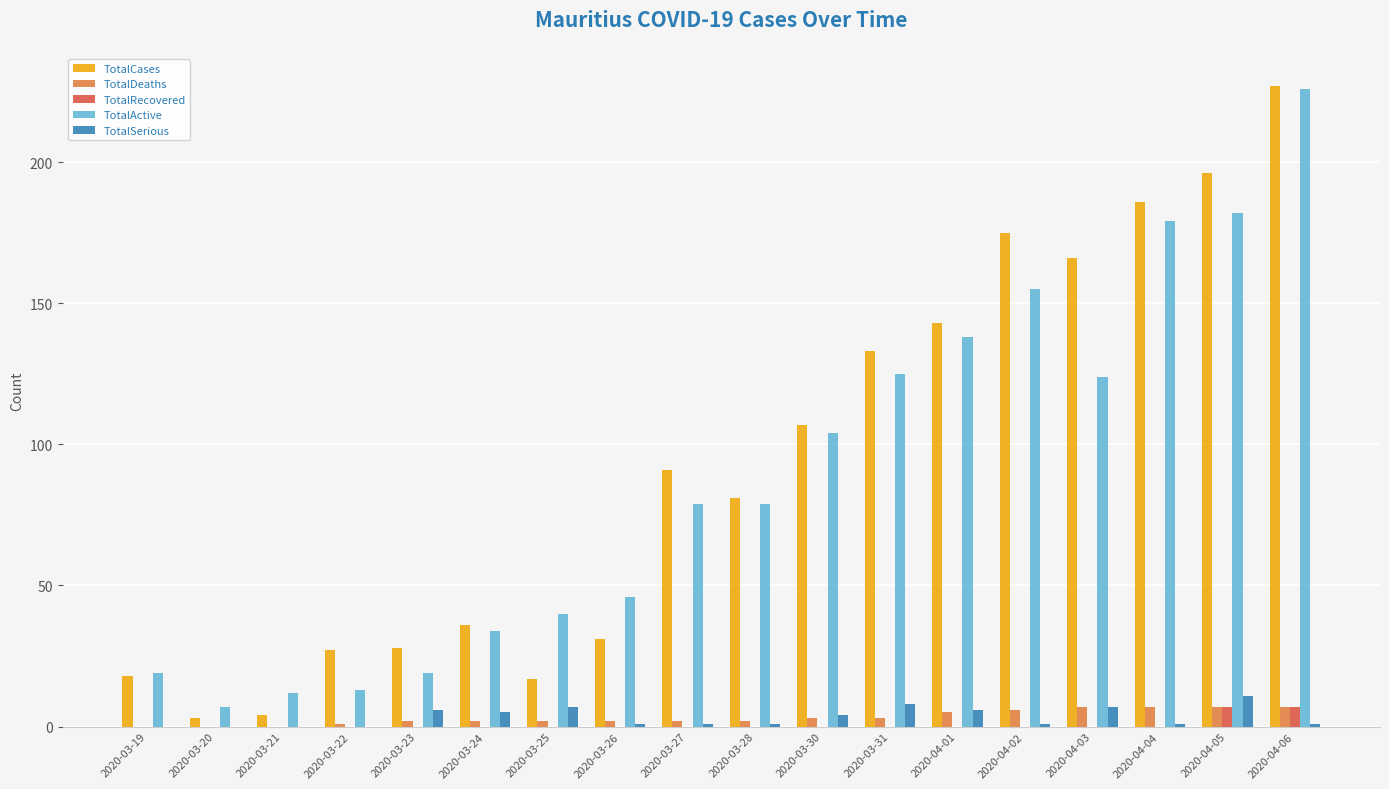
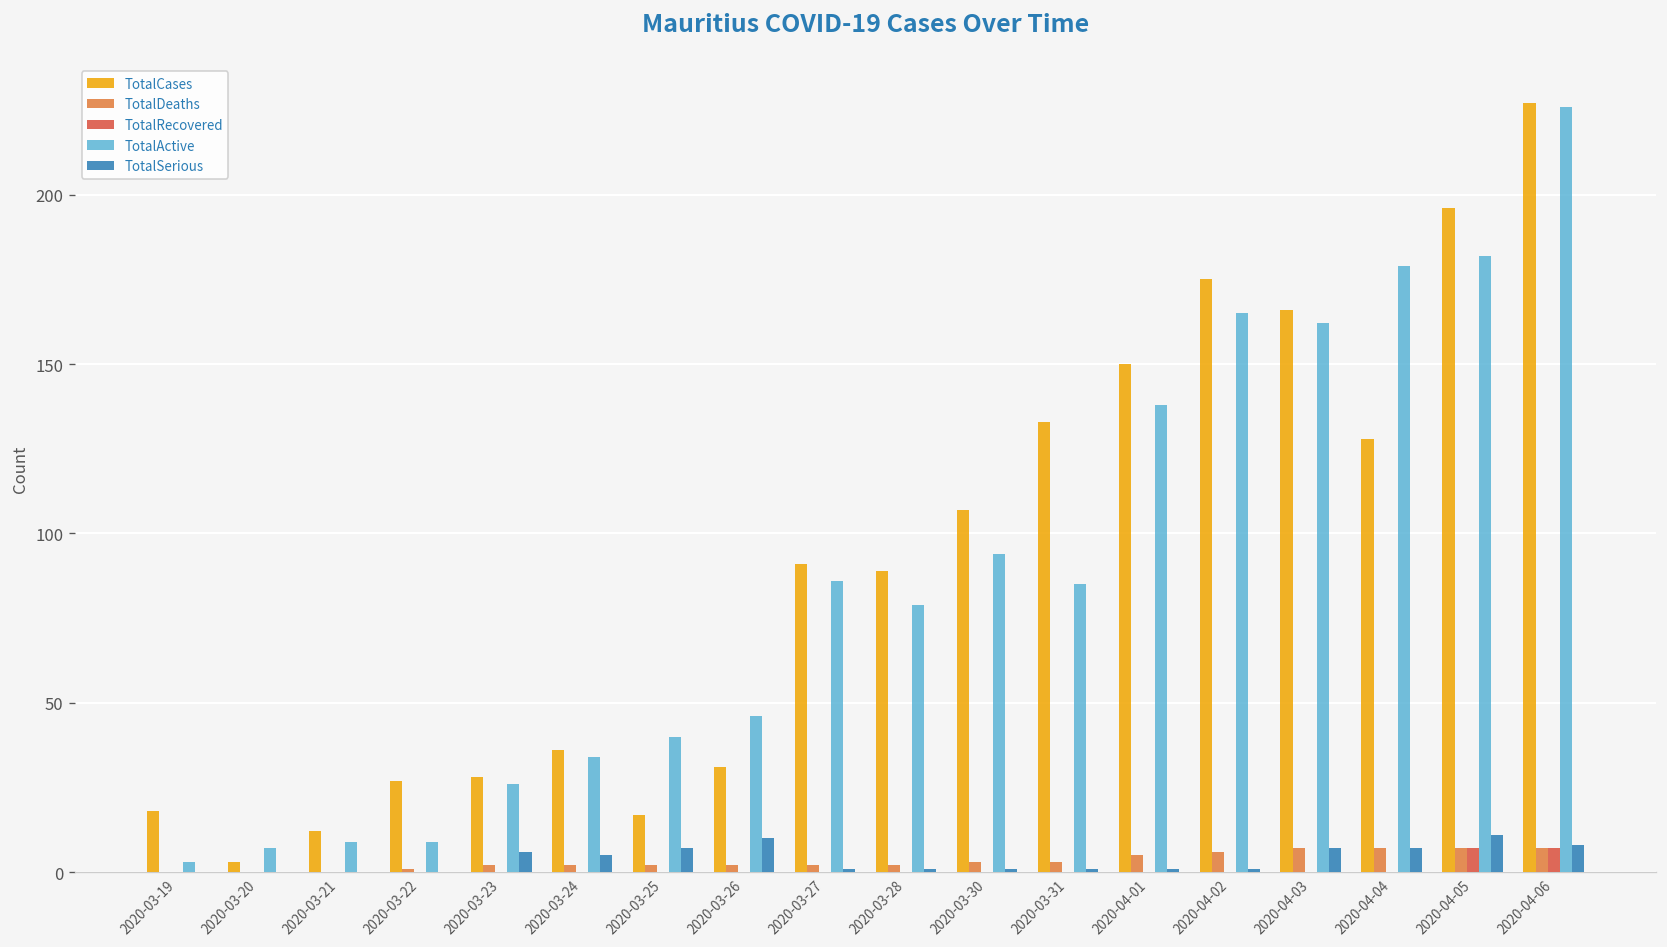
  {
    "TotalCases": {
      "2020-03-19": 18,
      "2020-03-20": 3,
-     "2020-03-21": 4,
+     "2020-03-21": 12,
      "2020-03-22": 27,
      "2020-03-23": 28,
      "2020-03-24": 36,
      "2020-03-25": 17,
      "2020-03-26": 31,
      "2020-03-27": 91,
-     "2020-03-28": 81,
+     "2020-03-28": 89,
      "2020-03-30": 107,
      "2020-03-31": 133,
-     "2020-04-01": 143,
+     "2020-04-01": 150,
      "2020-04-02": 175,
      "2020-04-03": 166,
-     "2020-04-04": 186,
+     "2020-04-04": 128,
      "2020-04-05": 196,
      "2020-04-06": 227
    },
    "TotalActive": {
-     "2020-03-19": 19,
+     "2020-03-19": 3,
      "2020-03-20": 7,
-     "2020-03-21": 12,
-     "2020-03-22": 13,
-     "2020-03-23": 19,
+     "2020-03-21": 9,
+     "2020-03-22": 9,
+     "2020-03-23": 26,
      "2020-03-24": 34,
      "2020-03-25": 40,
      "2020-03-26": 46,
-     "2020-03-27": 79,
+     "2020-03-27": 86,
      "2020-03-28": 79,
-     "2020-03-30": 104,
-     "2020-03-31": 125,
+     "2020-03-30": 94,
+     "2020-03-31": 85,
      "2020-04-01": 138,
-     "2020-04-02": 155,
-     "2020-04-03": 124,
+     "2020-04-02": 165,
+     "2020-04-03": 162,
      "2020-04-04": 179,
      "2020-04-05": 182,
      "2020-04-06": 226
    },
    "TotalSerious": {
      "2020-03-19": 0,
      "2020-03-20": 0,
      "2020-03-21": 0,
      "2020-03-22": 0,
      "2020-03-23": 6,
      "2020-03-24": 5,
      "2020-03-25": 7,
-     "2020-03-26": 1,
+     "2020-03-26": 10,
      "2020-03-27": 1,
      "2020-03-28": 1,
-     "2020-03-30": 4,
-     "2020-03-31": 8,
-     "2020-04-01": 6,
+     "2020-03-30": 1,
+     "2020-03-31": 1,
+     "2020-04-01": 1,
      "2020-04-02": 1,
      "2020-04-03": 7,
-     "2020-04-04": 1,
+     "2020-04-04": 7,
      "2020-04-05": 11,
-     "2020-04-06": 1
+     "2020-04-06": 8
    }
  }
